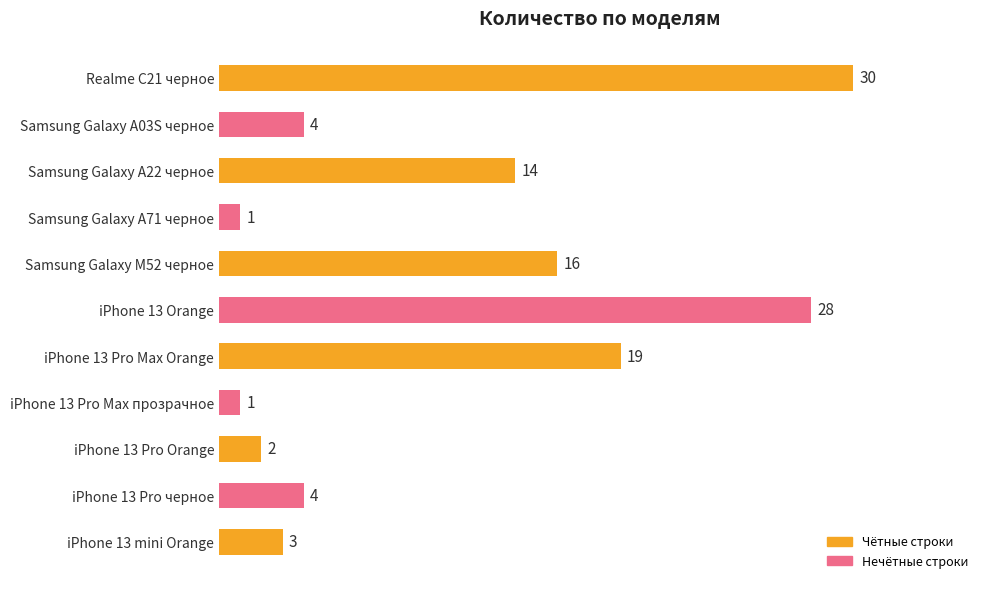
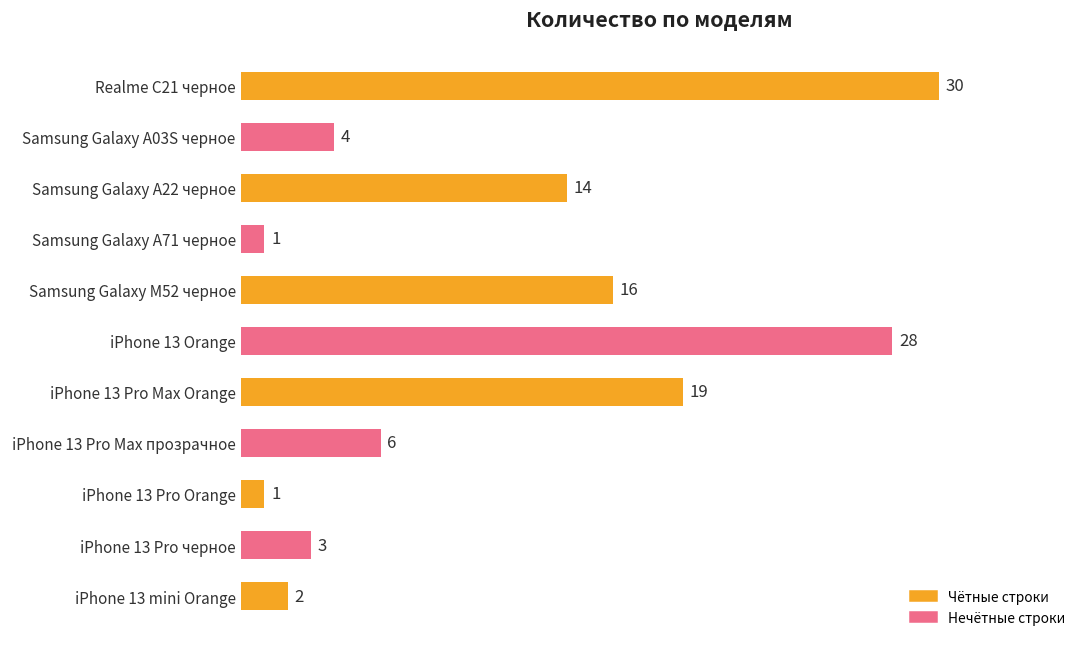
  {
    "Realme C21 черное": 30,
    "Samsung Galaxy A03S черное": 4,
    "Samsung Galaxy A22 черное": 14,
    "Samsung Galaxy A71 черное": 1,
    "Samsung Galaxy M52 черное": 16,
    "iPhone 13 Orange": 28,
    "iPhone 13 Pro Max Orange": 19,
-   "iPhone 13 Pro Max прозрачное": 1,
-   "iPhone 13 Pro Orange": 2,
-   "iPhone 13 Pro черное": 4,
-   "iPhone 13 mini Orange": 3
+   "iPhone 13 Pro Max прозрачное": 6,
+   "iPhone 13 Pro Orange": 1,
+   "iPhone 13 Pro черное": 3,
+   "iPhone 13 mini Orange": 2
  }
